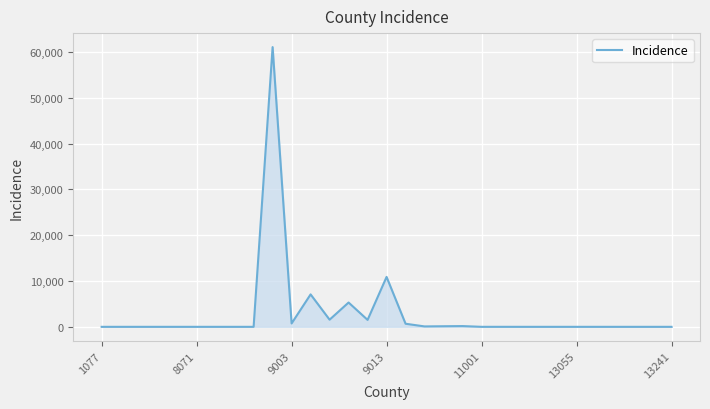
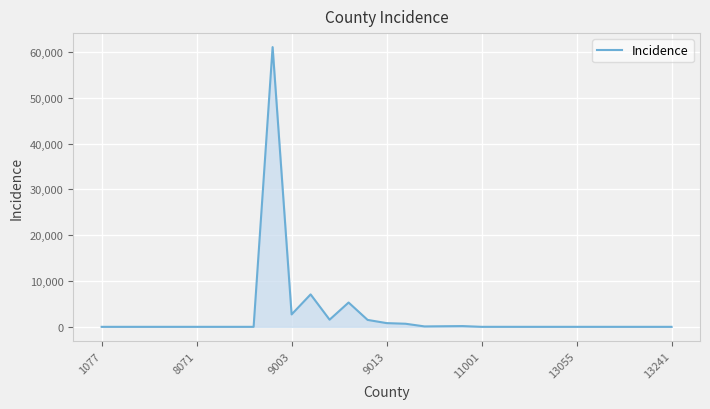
  {
    "1077": "0",
    "8071": "0",
-   "9003": "1,000",
-   "9013": "11,000",
+   "9003": "3,000",
+   "9013": "1,000",
    "11001": "0",
    "13055": "0",
    "13241": "0"
  }
